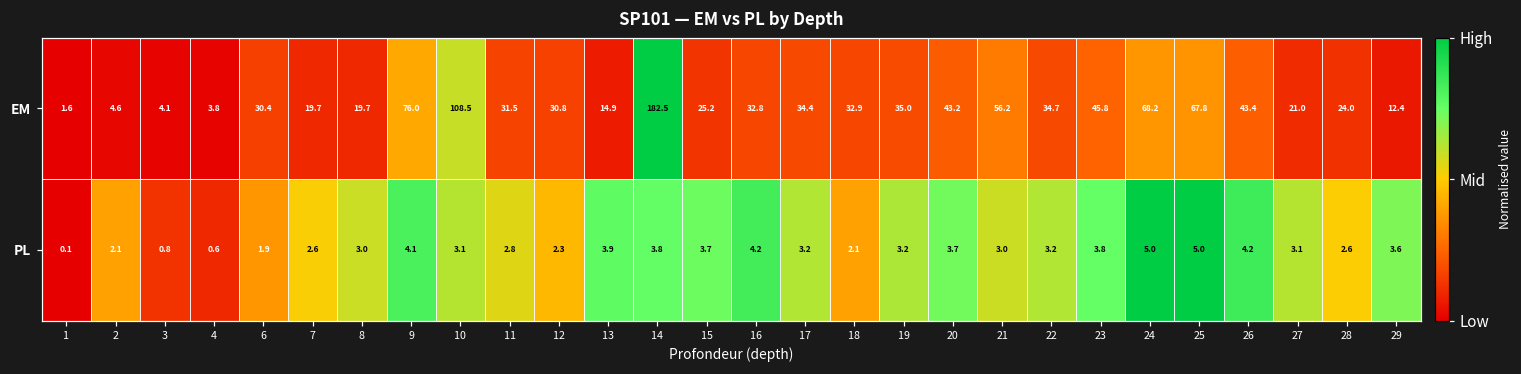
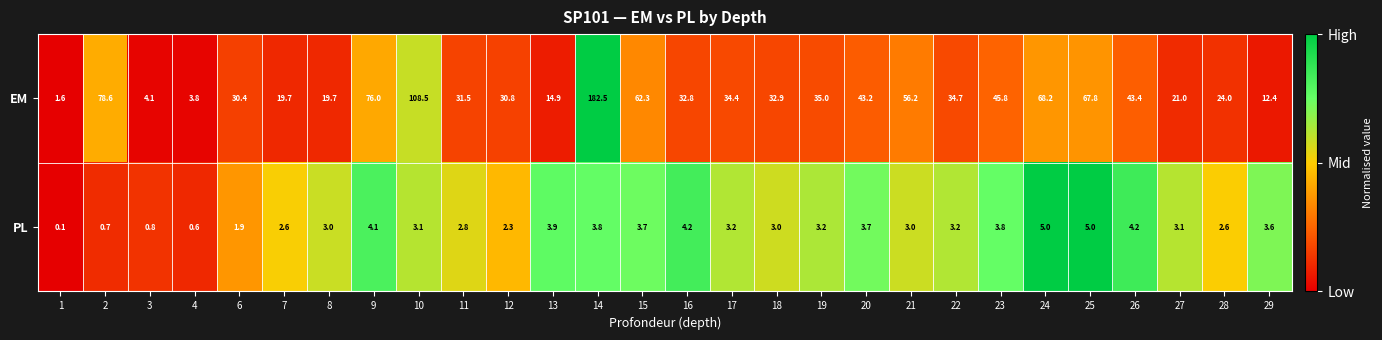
  {
    "EM": {
      "1": 1.6,
-     "2": 4.6,
+     "2": 78.6,
      "3": 4.1,
      "4": 3.8,
      "6": 30.4,
      "7": 19.7,
      "8": 19.7,
      "9": 76.0,
      "10": 108.5,
      "11": 31.5,
      "12": 30.8,
      "13": 14.9,
      "14": 182.5,
-     "15": 25.2,
+     "15": 62.3,
      "16": 32.8,
      "17": 34.4,
      "18": 32.9,
      "19": 35.0,
      "20": 43.2,
      "21": 56.2,
      "22": 34.7,
      "23": 45.8,
      "24": 68.2,
      "25": 67.8,
      "26": 43.4,
      "27": 21.0,
      "28": 24.0,
      "29": 12.4
    },
    "PL": {
      "1": 0.1,
-     "2": 2.1,
+     "2": 0.7,
      "3": 0.8,
      "4": 0.6,
      "6": 1.9,
      "7": 2.6,
      "8": 3.0,
      "9": 4.1,
      "10": 3.1,
      "11": 2.8,
      "12": 2.3,
      "13": 3.9,
      "14": 3.8,
      "15": 3.7,
      "16": 4.2,
      "17": 3.2,
-     "18": 2.1,
+     "18": 3.0,
      "19": 3.2,
      "20": 3.7,
      "21": 3.0,
      "22": 3.2,
      "23": 3.8,
      "24": 5.0,
      "25": 5.0,
      "26": 4.2,
      "27": 3.1,
      "28": 2.6,
      "29": 3.6
    }
  }
